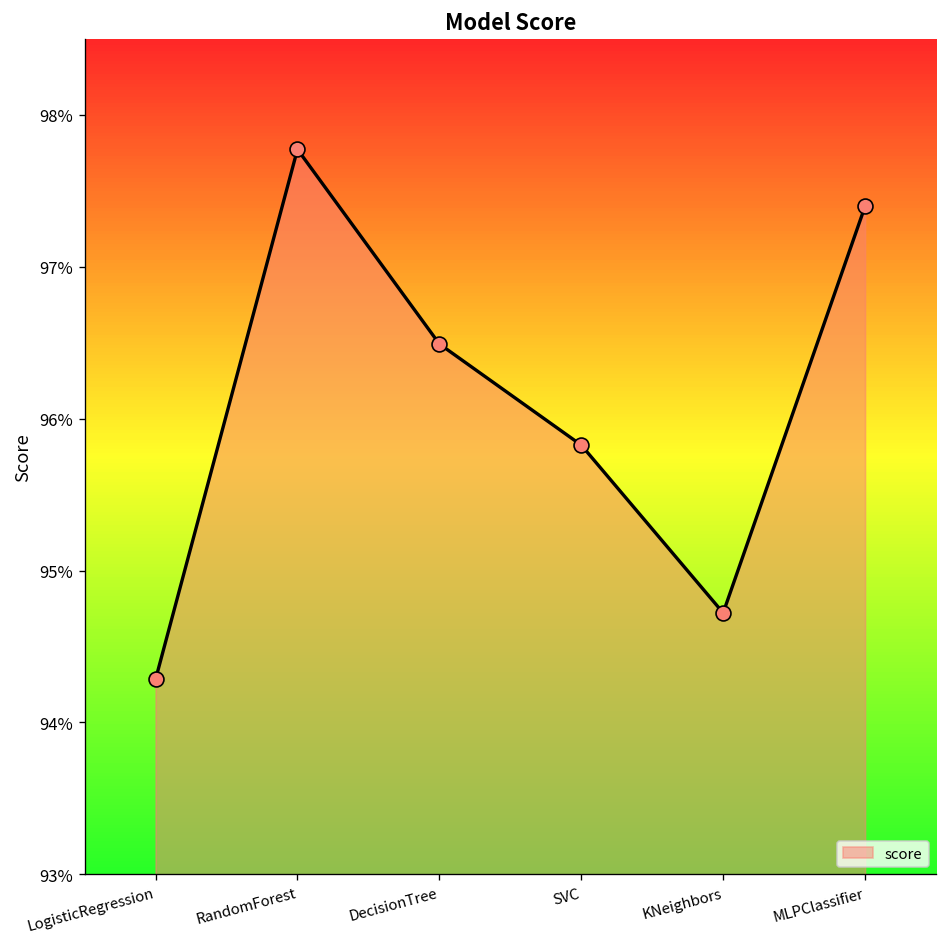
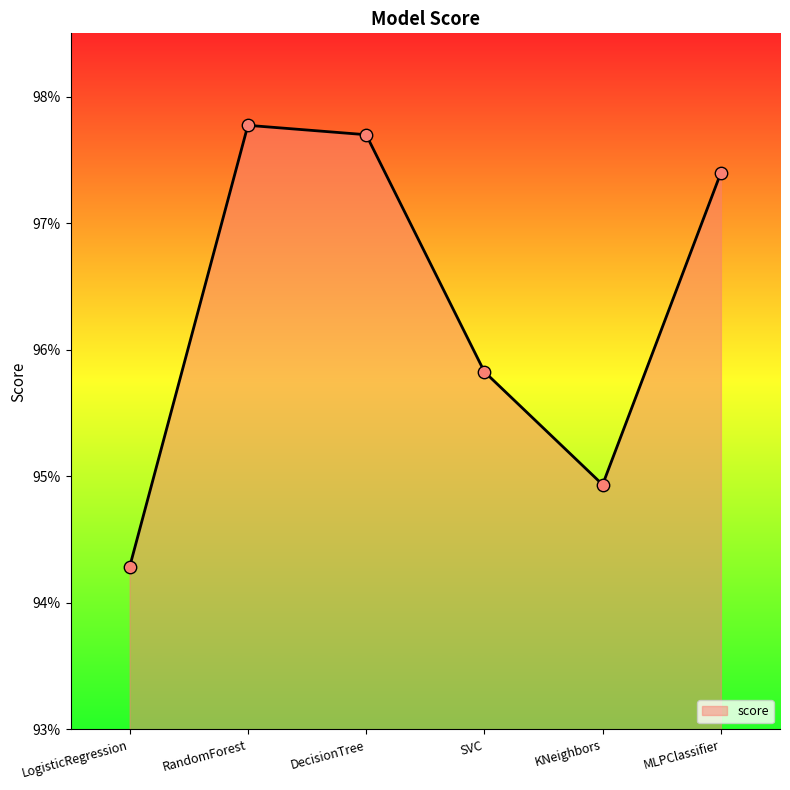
  {
    "LogisticRegression": "94.28%",
    "RandomForest": "97.77%",
-   "DecisionTree": "96.49%",
+   "DecisionTree": "97.70%",
    "SVC": "95.83%",
-   "KNeighbors": "94.72%",
+   "KNeighbors": "94.93%",
    "MLPClassifier": "97.40%"
  }
